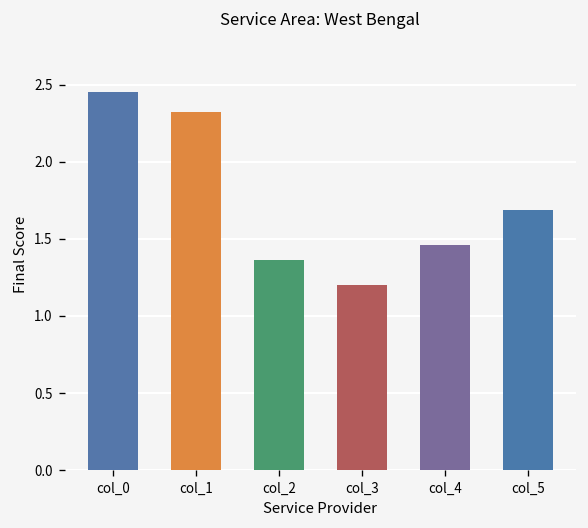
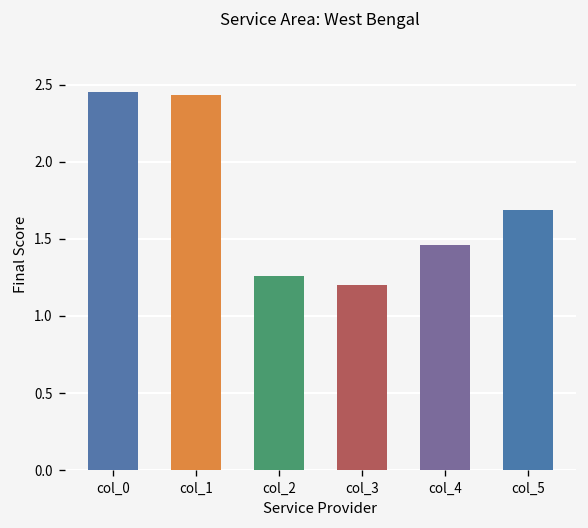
  {
    "col_0": 2.45,
-   "col_1": 2.32,
-   "col_2": 1.36,
+   "col_1": 2.44,
+   "col_2": 1.26,
    "col_3": 1.20,
    "col_4": 1.46,
    "col_5": 1.69
  }
